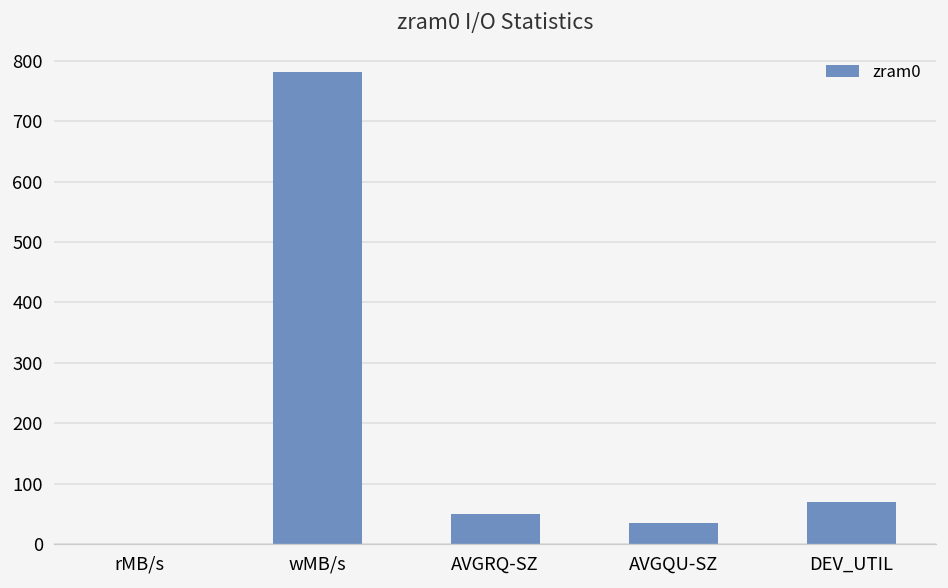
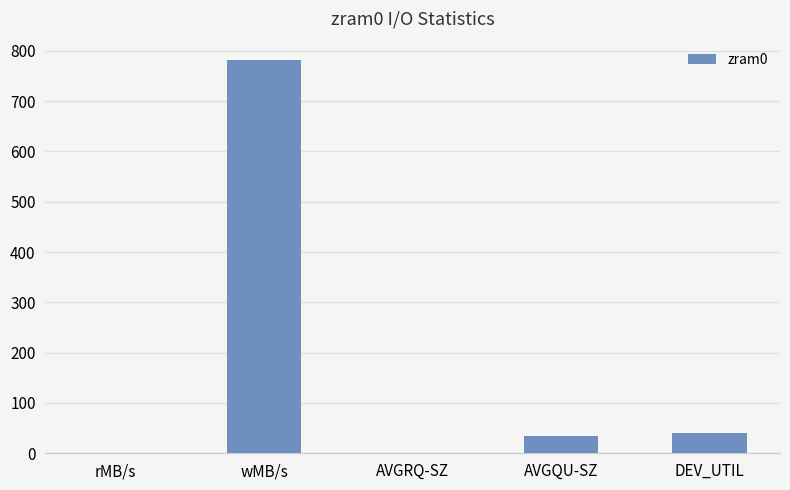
  {
    "wMB/s": 780,
-   "AVGRQ-SZ": 50,
+   "AVGRQ-SZ": 0,
    "AVGQU-SZ": 40,
-   "DEV_UTIL": 70
+   "DEV_UTIL": 40
  }
